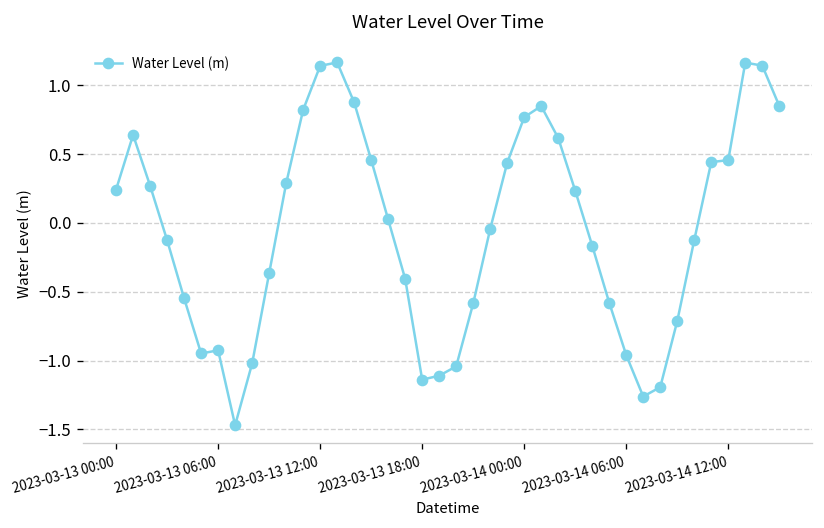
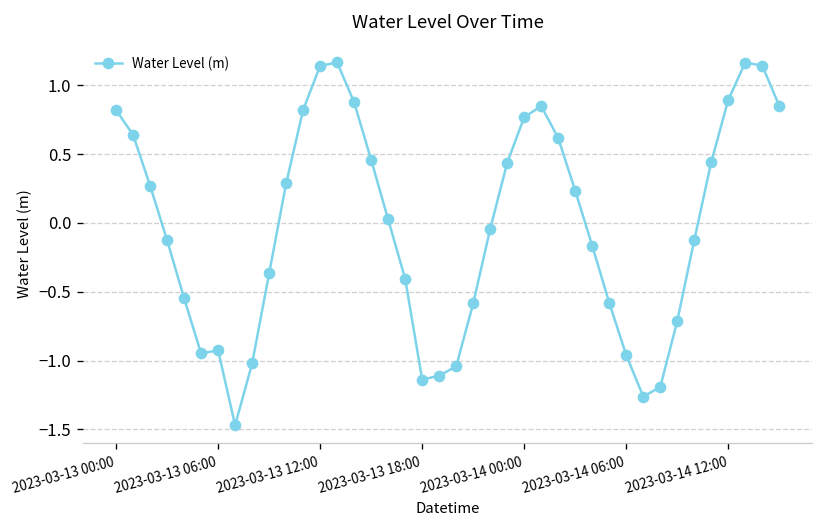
  {
-   "2023-03-13 00:00": 0.24,
+   "2023-03-13 00:00": 0.82,
    "2023-03-13 06:00": -0.93,
    "2023-03-13 12:00": 1.14,
    "2023-03-13 18:00": -1.14,
    "2023-03-14 00:00": 0.77,
    "2023-03-14 06:00": -0.96,
-   "2023-03-14 12:00": 0.46
+   "2023-03-14 12:00": 0.89
  }
